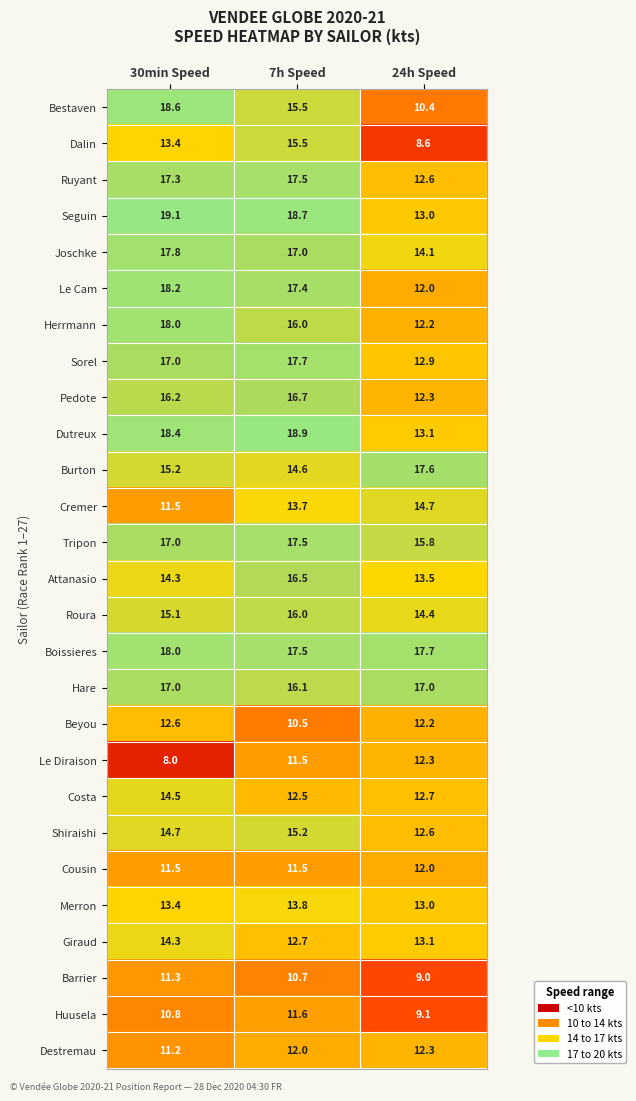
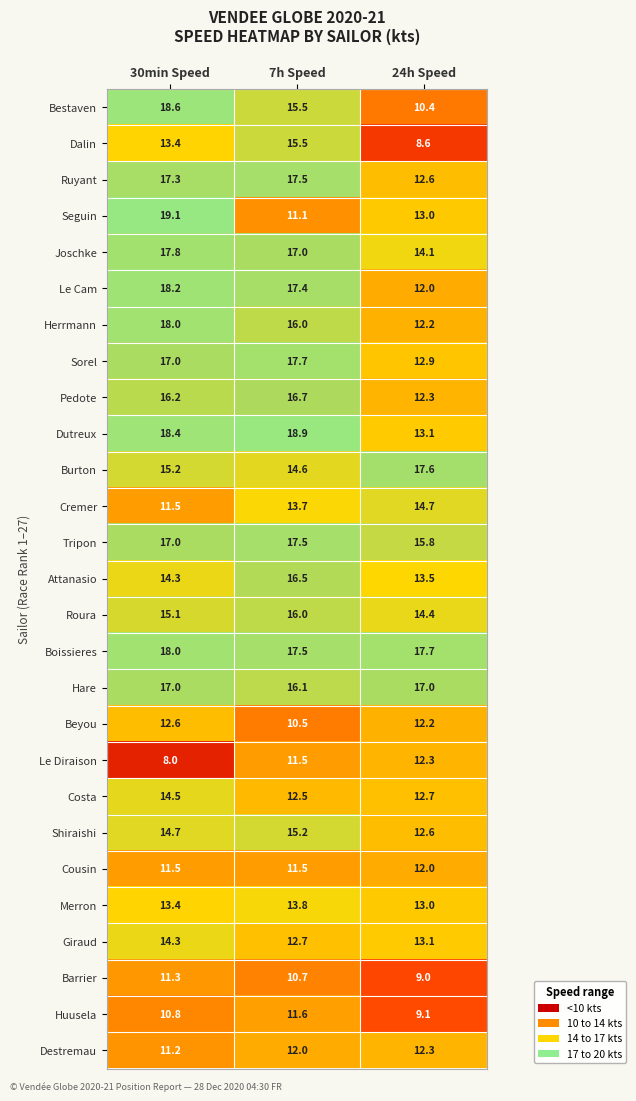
  {
    "Bestaven": {
      "30min Speed": 18.6,
      "7h Speed": 15.5,
      "24h Speed": 10.4
    },
    "Dalin": {
      "30min Speed": 13.4,
      "7h Speed": 15.5,
      "24h Speed": 8.6
    },
    "Ruyant": {
      "30min Speed": 17.3,
      "7h Speed": 17.5,
      "24h Speed": 12.6
    },
    "Seguin": {
      "30min Speed": 19.1,
-     "7h Speed": 18.7,
+     "7h Speed": 11.1,
      "24h Speed": 13.0
    },
    "Joschke": {
      "30min Speed": 17.8,
      "7h Speed": 17.0,
      "24h Speed": 14.1
    },
    "Le Cam": {
      "30min Speed": 18.2,
      "7h Speed": 17.4,
      "24h Speed": 12.0
    },
    "Herrmann": {
      "30min Speed": 18.0,
      "7h Speed": 16.0,
      "24h Speed": 12.2
    },
    "Sorel": {
      "30min Speed": 17.0,
      "7h Speed": 17.7,
      "24h Speed": 12.9
    },
    "Pedote": {
      "30min Speed": 16.2,
      "7h Speed": 16.7,
      "24h Speed": 12.3
    },
    "Dutreux": {
      "30min Speed": 18.4,
      "7h Speed": 18.9,
      "24h Speed": 13.1
    },
    "Burton": {
      "30min Speed": 15.2,
      "7h Speed": 14.6,
      "24h Speed": 17.6
    },
    "Cremer": {
      "30min Speed": 11.5,
      "7h Speed": 13.7,
      "24h Speed": 14.7
    },
    "Tripon": {
      "30min Speed": 17.0,
      "7h Speed": 17.5,
      "24h Speed": 15.8
    },
    "Attanasio": {
      "30min Speed": 14.3,
      "7h Speed": 16.5,
      "24h Speed": 13.5
    },
    "Roura": {
      "30min Speed": 15.1,
      "7h Speed": 16.0,
      "24h Speed": 14.4
    },
    "Boissieres": {
      "30min Speed": 18.0,
      "7h Speed": 17.5,
      "24h Speed": 17.7
    },
    "Hare": {
      "30min Speed": 17.0,
      "7h Speed": 16.1,
      "24h Speed": 17.0
    },
    "Beyou": {
      "30min Speed": 12.6,
      "7h Speed": 10.5,
      "24h Speed": 12.2
    },
    "Le Diraison": {
      "30min Speed": 8.0,
      "7h Speed": 11.5,
      "24h Speed": 12.3
    },
    "Costa": {
      "30min Speed": 14.5,
      "7h Speed": 12.5,
      "24h Speed": 12.7
    },
    "Shiraishi": {
      "30min Speed": 14.7,
      "7h Speed": 15.2,
      "24h Speed": 12.6
    },
    "Cousin": {
      "30min Speed": 11.5,
      "7h Speed": 11.5,
      "24h Speed": 12.0
    },
    "Merron": {
      "30min Speed": 13.4,
      "7h Speed": 13.8,
      "24h Speed": 13.0
    },
    "Giraud": {
      "30min Speed": 14.3,
      "7h Speed": 12.7,
      "24h Speed": 13.1
    },
    "Barrier": {
      "30min Speed": 11.3,
      "7h Speed": 10.7,
      "24h Speed": 9.0
    },
    "Huusela": {
      "30min Speed": 10.8,
      "7h Speed": 11.6,
      "24h Speed": 9.1
    },
    "Destremau": {
      "30min Speed": 11.2,
      "7h Speed": 12.0,
      "24h Speed": 12.3
    }
  }
